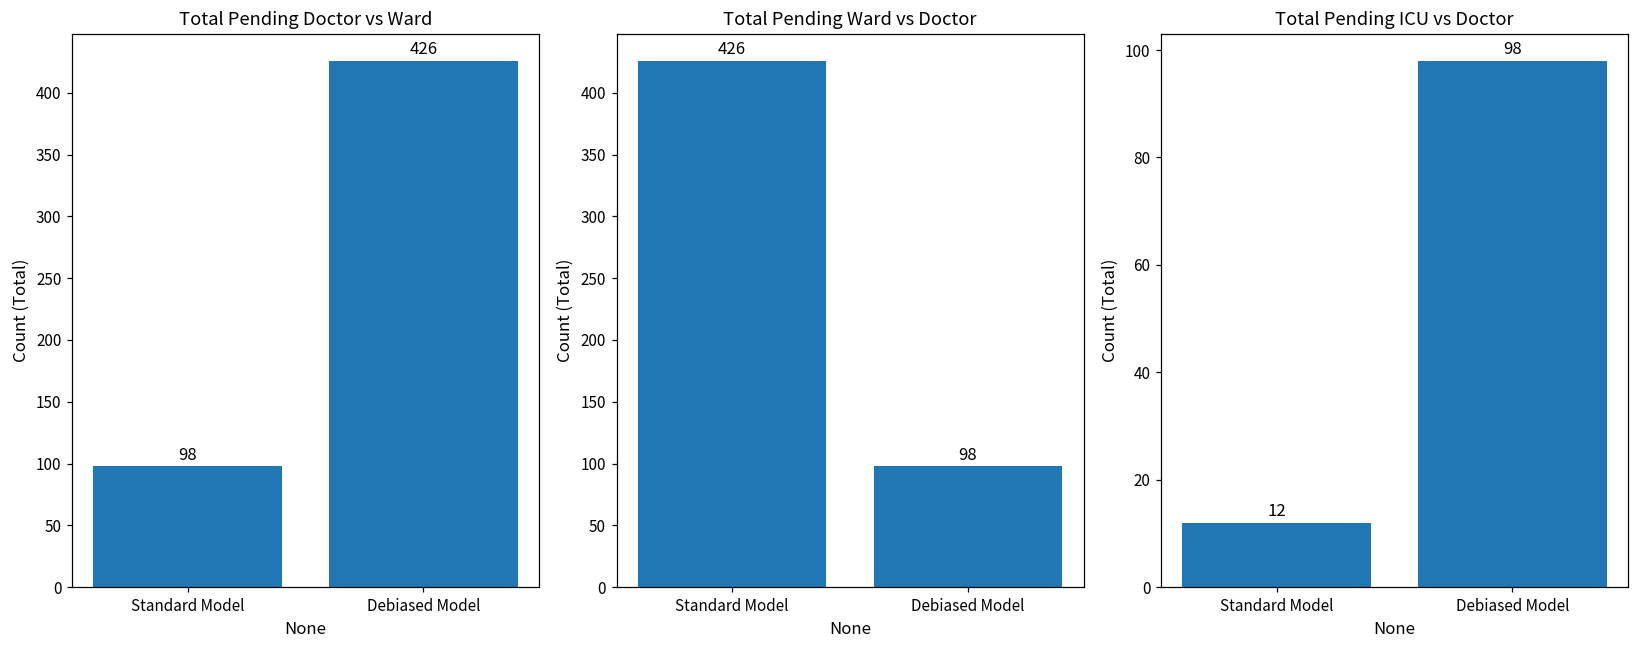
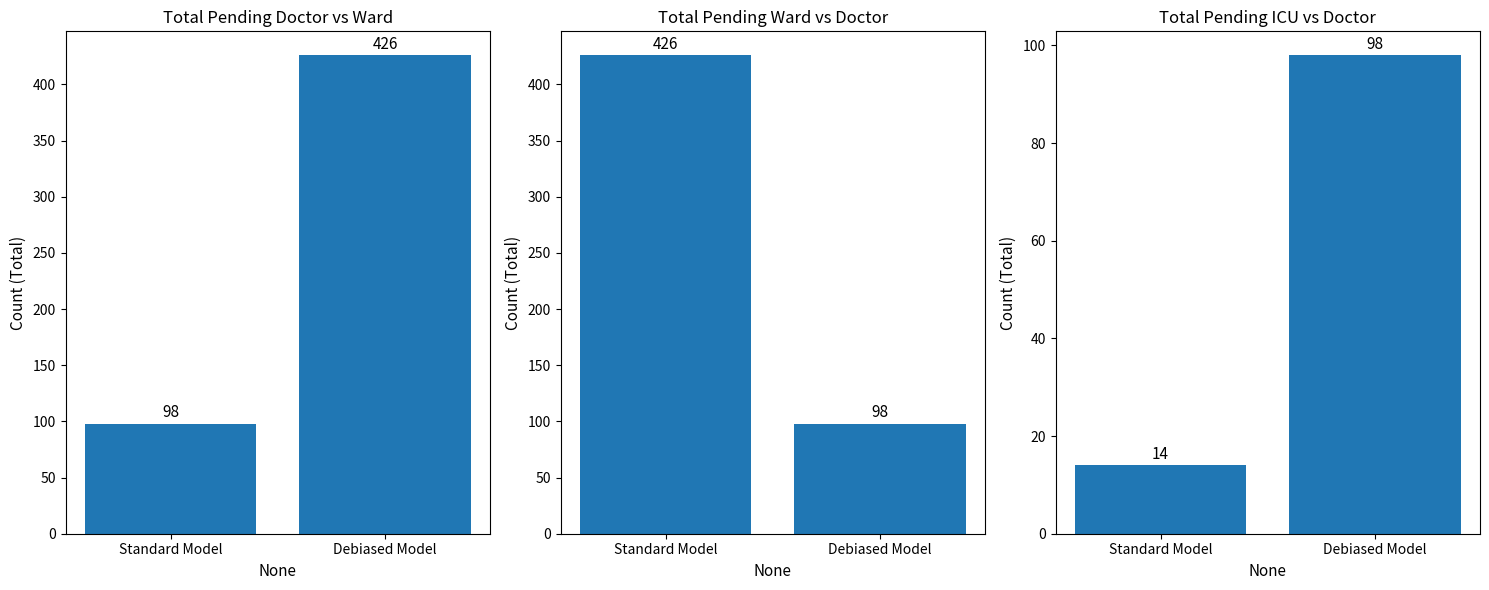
  {
    "Total Pending Doctor vs Ward": {
      "Standard Model": 98,
      "Debiased Model": 426
    },
    "Total Pending Ward vs Doctor": {
      "Standard Model": 426,
      "Debiased Model": 98
    },
    "Total Pending ICU vs Doctor": {
-     "Standard Model": 12,
+     "Standard Model": 14,
      "Debiased Model": 98
    }
  }
